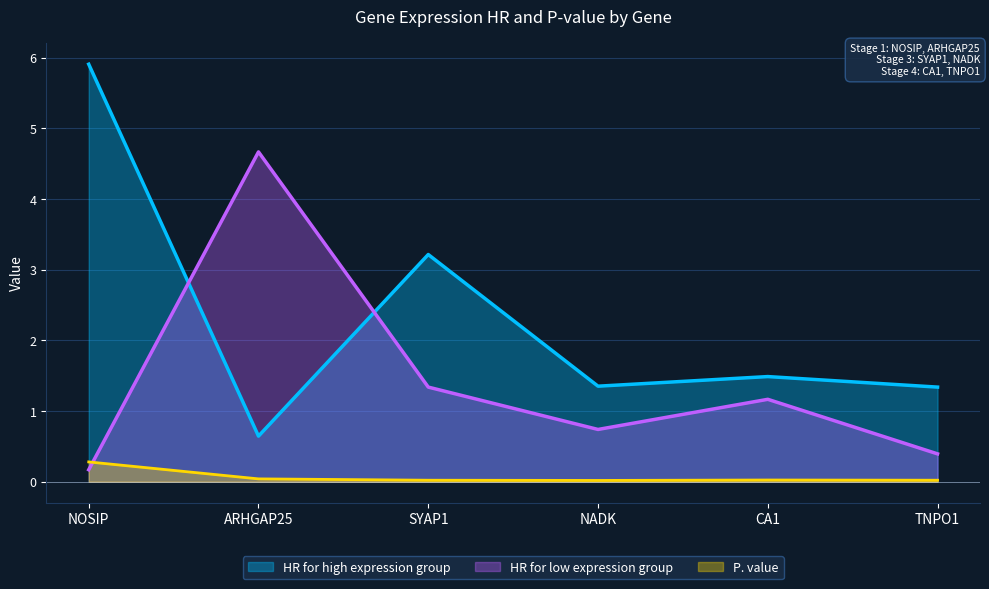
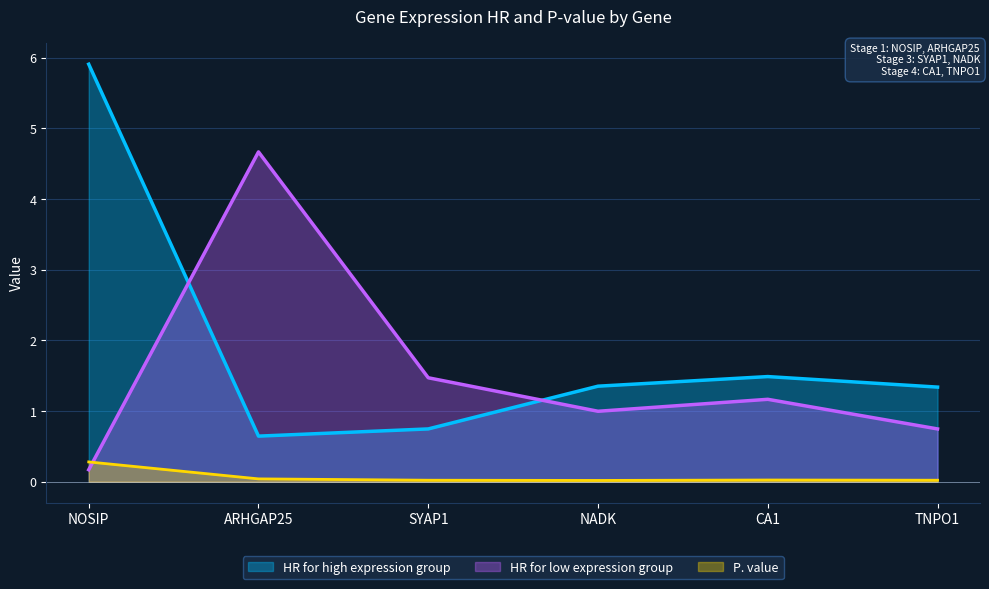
  {
    "HR for high expression group": {
      "NOSIP": 5.9,
      "ARHGAP25": 0.6,
-     "SYAP1": 3.2,
+     "SYAP1": 0.7,
      "NADK": 1.4,
      "CA1": 1.5,
      "TNPO1": 1.3
    },
    "HR for low expression group": {
      "NOSIP": 0.2,
      "ARHGAP25": 4.7,
-     "SYAP1": 1.3,
-     "NADK": 0.7,
+     "SYAP1": 1.5,
+     "NADK": 1.0,
      "CA1": 1.2,
-     "TNPO1": 0.4
+     "TNPO1": 0.7
    },
    "P. value": {
      "NOSIP": 0.3,
      "ARHGAP25": 0.0,
      "SYAP1": 0.0,
      "NADK": 0.0,
      "CA1": 0.0,
      "TNPO1": 0.0
    }
  }
